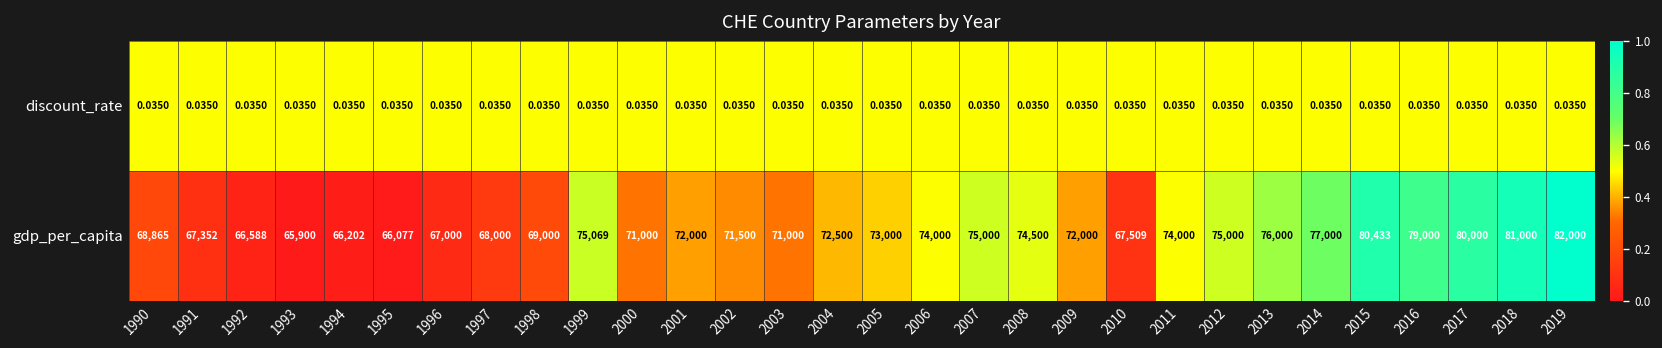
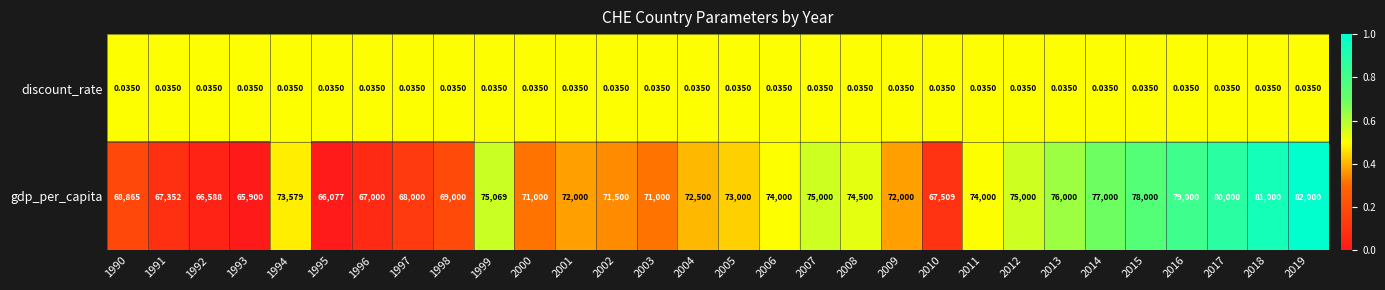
  {
    "discount_rate": {
      "1990": "0.0350",
      "1991": "0.0350",
      "1992": "0.0350",
      "1993": "0.0350",
      "1994": "0.0350",
      "1995": "0.0350",
      "1996": "0.0350",
      "1997": "0.0350",
      "1998": "0.0350",
      "1999": "0.0350",
      "2000": "0.0350",
      "2001": "0.0350",
      "2002": "0.0350",
      "2003": "0.0350",
      "2004": "0.0350",
      "2005": "0.0350",
      "2006": "0.0350",
      "2007": "0.0350",
      "2008": "0.0350",
      "2009": "0.0350",
      "2010": "0.0350",
      "2011": "0.0350",
      "2012": "0.0350",
      "2013": "0.0350",
      "2014": "0.0350",
      "2015": "0.0350",
      "2016": "0.0350",
      "2017": "0.0350",
      "2018": "0.0350",
      "2019": "0.0350"
    },
    "gdp_per_capita": {
      "1990": "68,865",
      "1991": "67,352",
      "1992": "66,588",
      "1993": "65,900",
-     "1994": "66,202",
+     "1994": "73,579",
      "1995": "66,077",
      "1996": "67,000",
      "1997": "68,000",
      "1998": "69,000",
      "1999": "75,069",
      "2000": "71,000",
      "2001": "72,000",
      "2002": "71,500",
      "2003": "71,000",
      "2004": "72,500",
      "2005": "73,000",
      "2006": "74,000",
      "2007": "75,000",
      "2008": "74,500",
      "2009": "72,000",
      "2010": "67,509",
      "2011": "74,000",
      "2012": "75,000",
      "2013": "76,000",
      "2014": "77,000",
-     "2015": "80,433",
+     "2015": "78,000",
      "2016": "79,000",
      "2017": "80,000",
      "2018": "81,000",
      "2019": "82,000"
    }
  }
